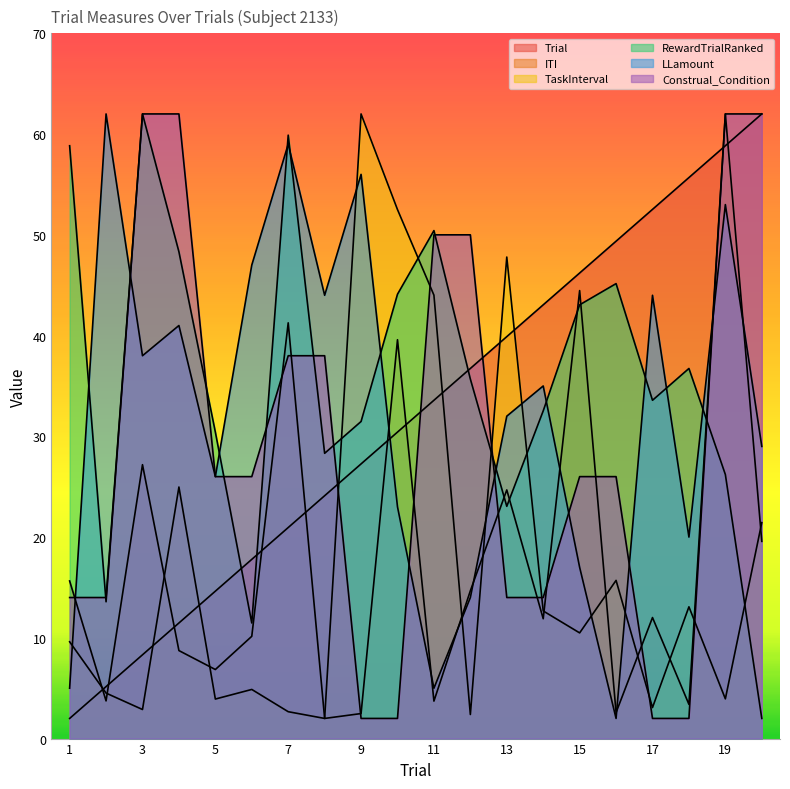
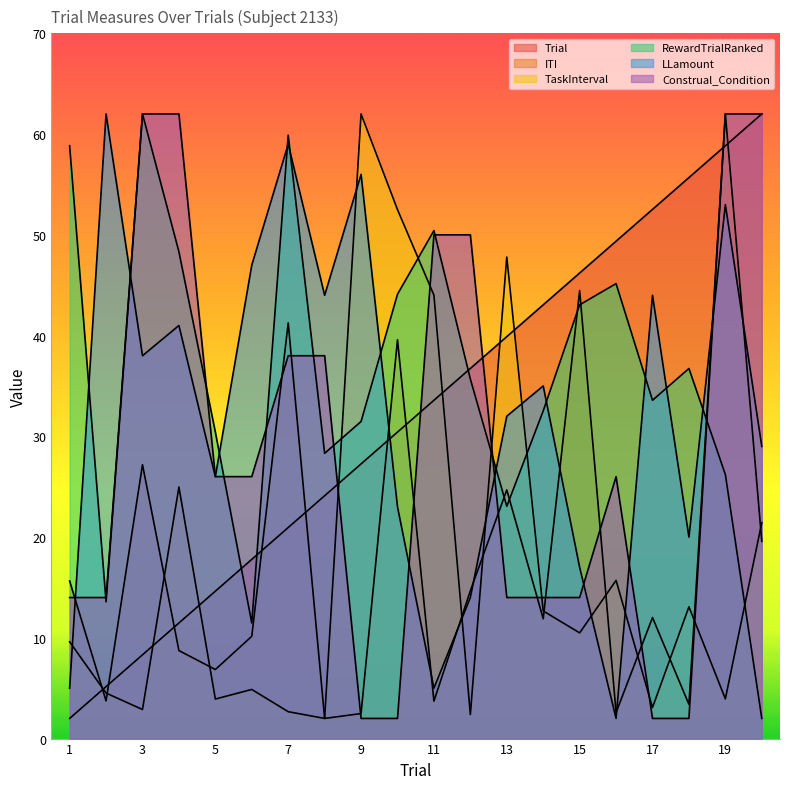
  {
    "TaskInterval": {
      "1": 9.6,
      "3": 2.9,
      "5": 3.9,
      "7": 2.7,
      "9": 62.0,
      "11": 44.0,
      "13": 47.8,
      "15": 10.5,
      "17": 3.1,
      "19": 3.9
    },
    "RewardTrialRanked": {
      "1": 58.8,
      "5": 30.4,
      "7": 59.9,
      "9": 31.5,
      "11": 50.4,
      "13": 23.1,
      "15": 43.1,
      "17": 33.6,
      "19": 26.2
    },
    "LLamount": {
      "1": 5.0,
      "3": 38.0,
      "7": 59.0,
      "9": 56.0,
      "11": 5.0,
      "13": 32.0,
      "15": 17.0,
      "17": 44.0,
      "19": 53.0
    },
    "Construal_Condition": {
      "1": 14.0,
      "7": 38.0,
      "9": 2.0,
      "11": 50.0,
      "13": 14.0,
-     "15": 26.0,
+     "15": 14.0,
      "17": 2.0
    }
  }
